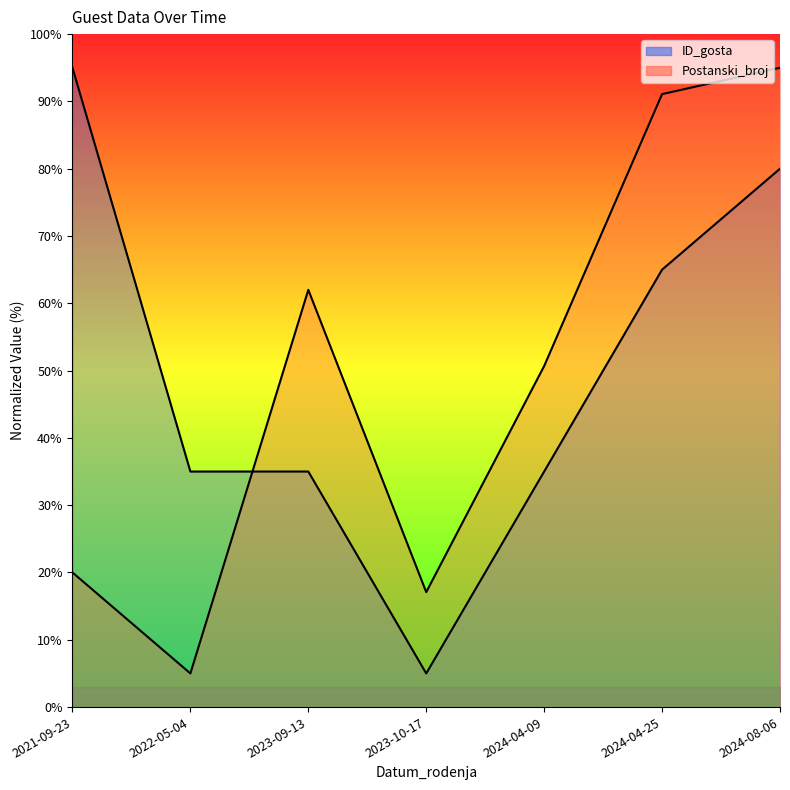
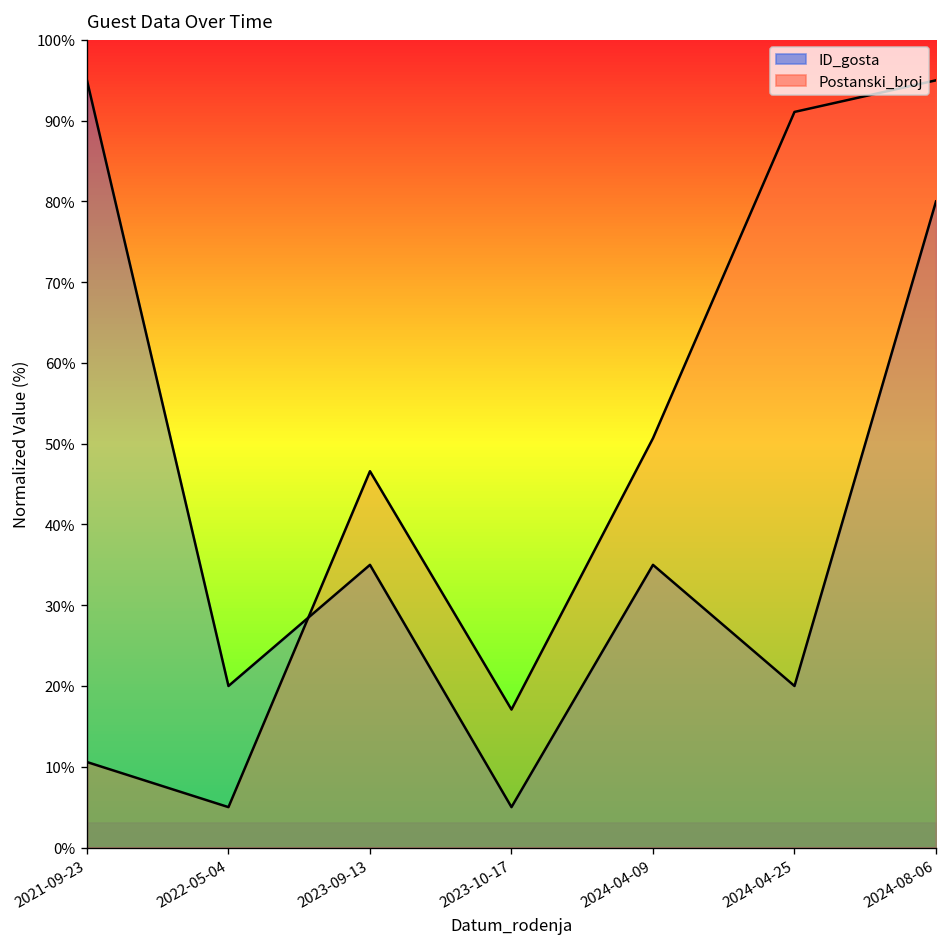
  {
    "ID_gosta": {
      "2021-09-23": "95%",
-     "2022-05-04": "35%",
+     "2022-05-04": "20%",
      "2023-09-13": "35%",
      "2023-10-17": "5%",
      "2024-04-09": "35%",
-     "2024-04-25": "65%",
+     "2024-04-25": "20%",
      "2024-08-06": "80%"
    },
    "Postanski_broj": {
-     "2021-09-23": "20%",
+     "2021-09-23": "11%",
      "2022-05-04": "5%",
-     "2023-09-13": "62%",
+     "2023-09-13": "47%",
      "2023-10-17": "17%",
      "2024-04-09": "51%",
      "2024-04-25": "91%",
      "2024-08-06": "95%"
    }
  }
